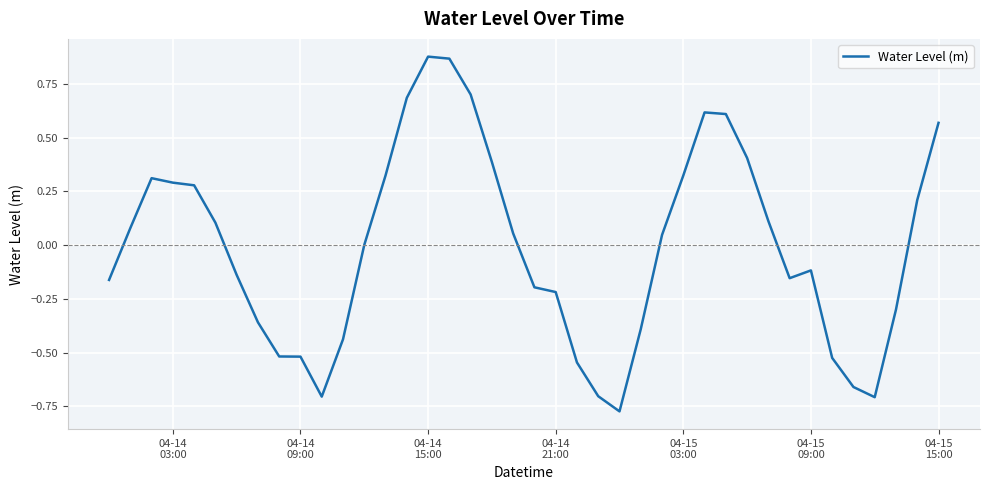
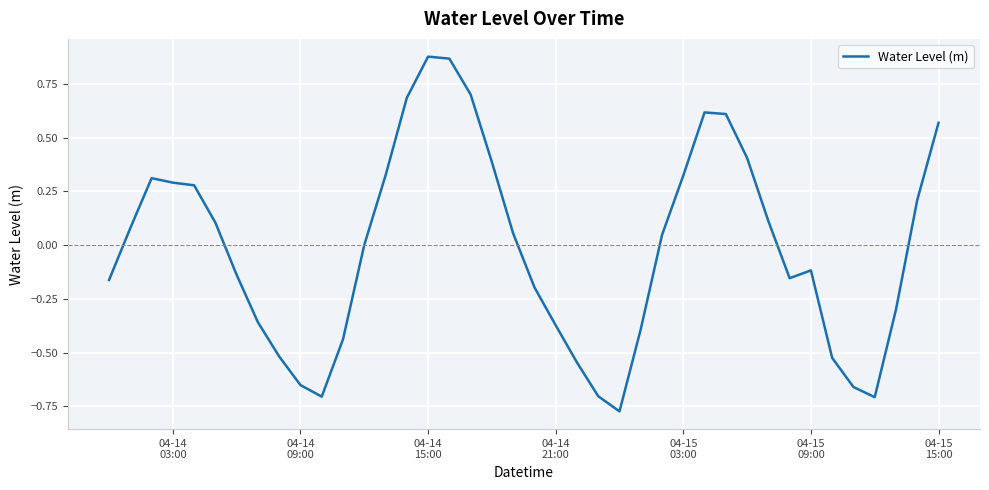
  {
    "04-14 03:00": 0.29,
-   "04-14 09:00": -0.52,
+   "04-14 09:00": -0.65,
    "04-14 15:00": 0.88,
-   "04-14 21:00": -0.22,
+   "04-14 21:00": -0.37,
    "04-15 03:00": 0.32,
    "04-15 09:00": -0.12,
    "04-15 15:00": 0.57
  }
